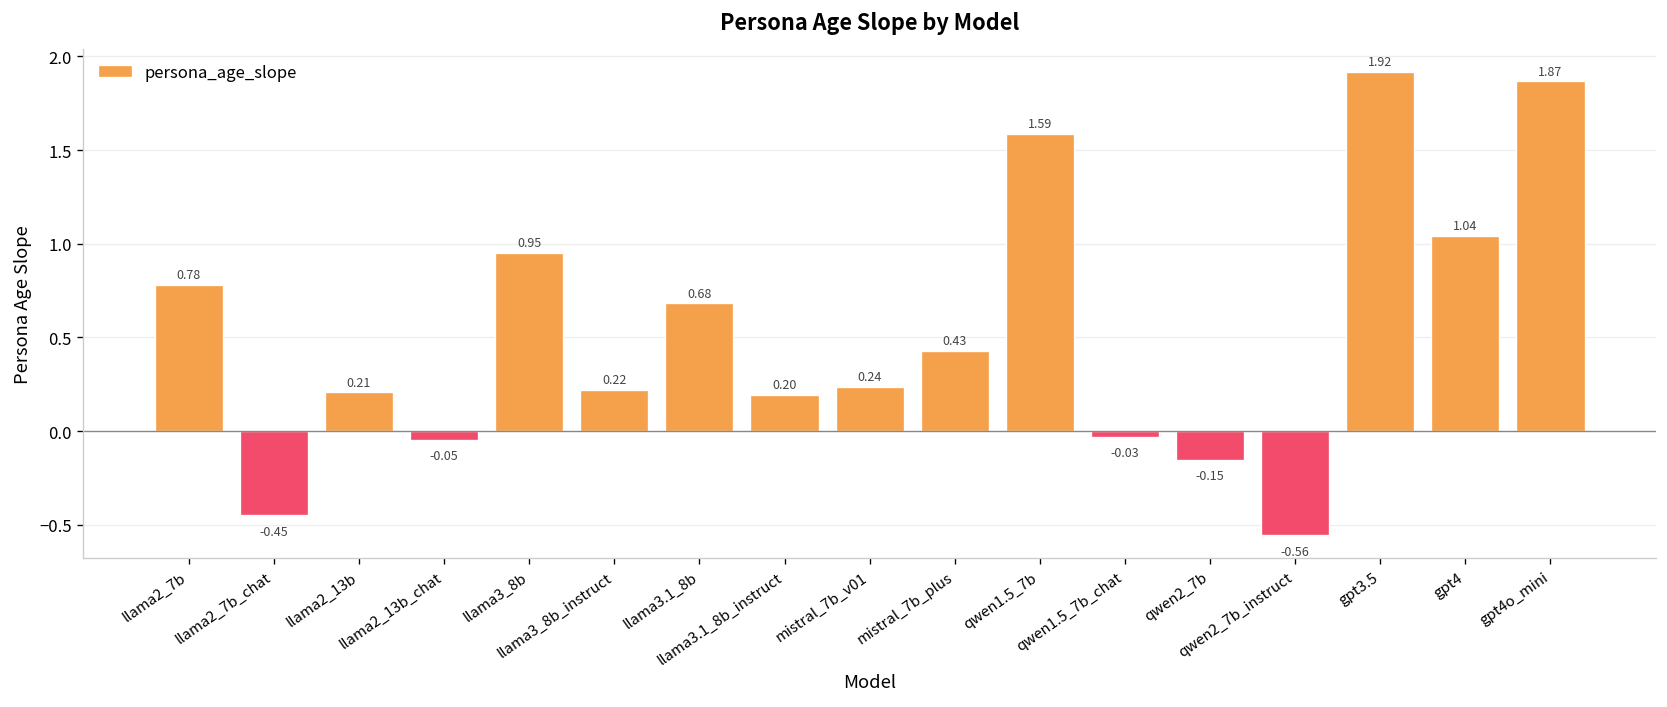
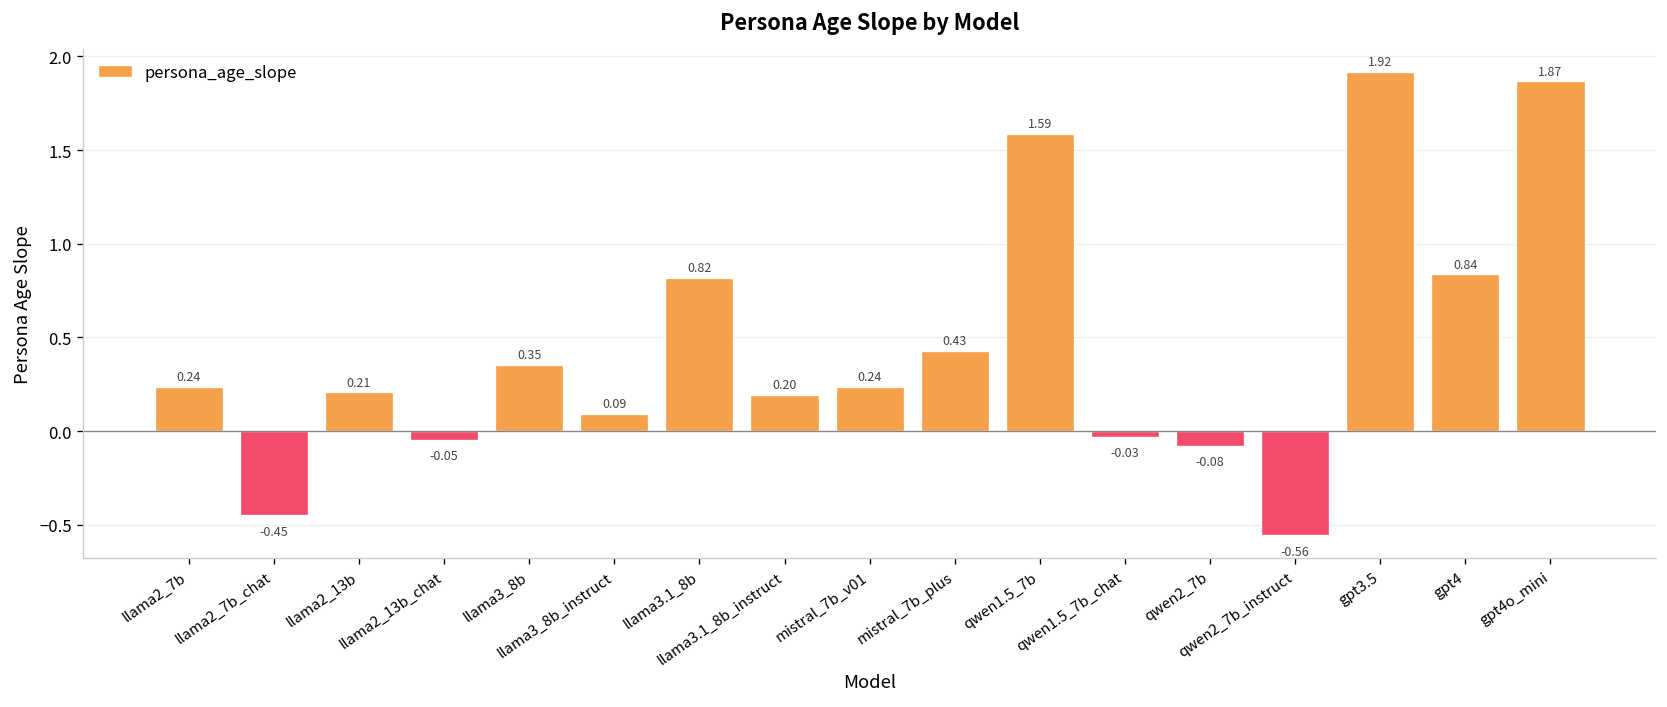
  {
-   "llama2_7b": 0.78,
+   "llama2_7b": 0.24,
    "llama2_7b_chat": -0.45,
    "llama2_13b": 0.21,
    "llama2_13b_chat": -0.05,
-   "llama3_8b": 0.95,
-   "llama3_8b_instruct": 0.22,
-   "llama3.1_8b": 0.68,
+   "llama3_8b": 0.35,
+   "llama3_8b_instruct": 0.09,
+   "llama3.1_8b": 0.82,
    "llama3.1_8b_instruct": 0.20,
    "mistral_7b_v01": 0.24,
    "mistral_7b_plus": 0.43,
    "qwen1.5_7b": 1.59,
    "qwen1.5_7b_chat": -0.03,
-   "qwen2_7b": -0.15,
+   "qwen2_7b": -0.08,
    "qwen2_7b_instruct": -0.56,
    "gpt3.5": 1.92,
-   "gpt4": 1.04,
+   "gpt4": 0.84,
    "gpt4o_mini": 1.87
  }
